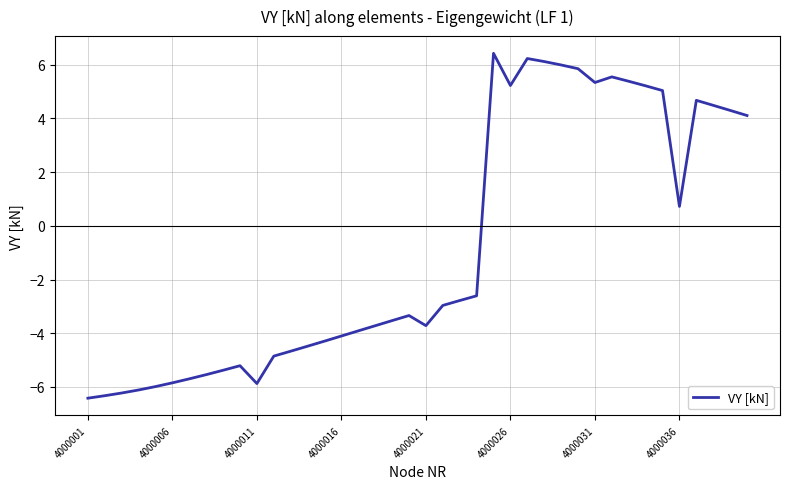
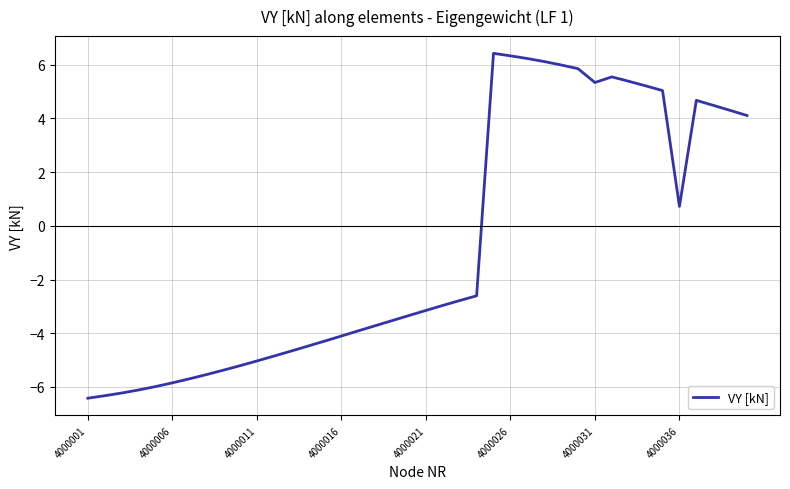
  {
    "4000001": -6.4,
    "4000006": -5.8,
-   "4000011": -5.9,
+   "4000011": -5.0,
    "4000016": -4.1,
-   "4000021": -3.7,
-   "4000026": 5.2,
+   "4000021": -3.2,
+   "4000026": 6.3,
    "4000031": 5.3,
    "4000036": 0.7
  }
